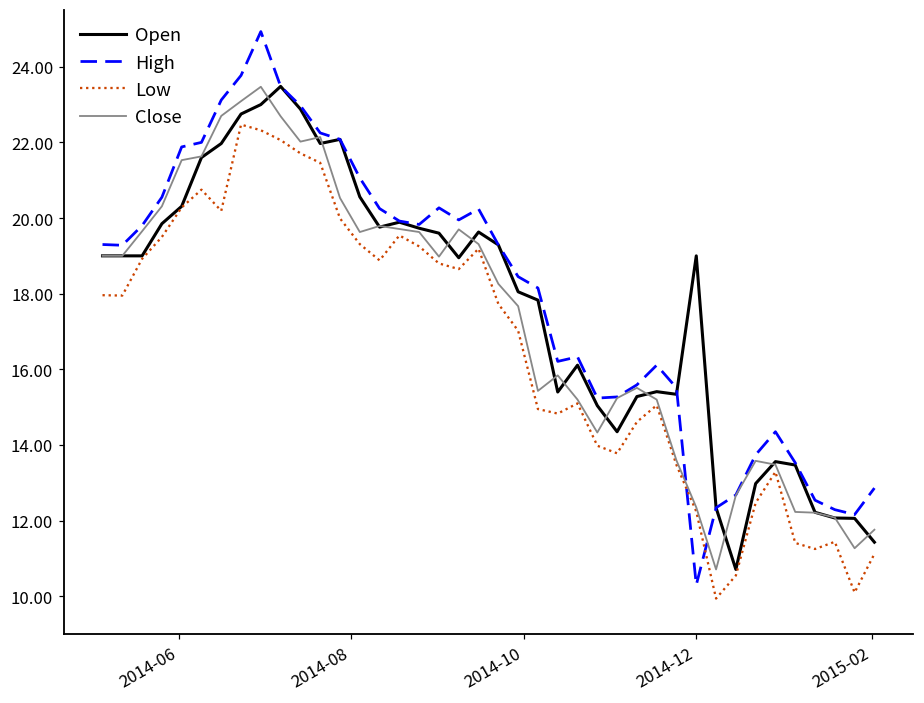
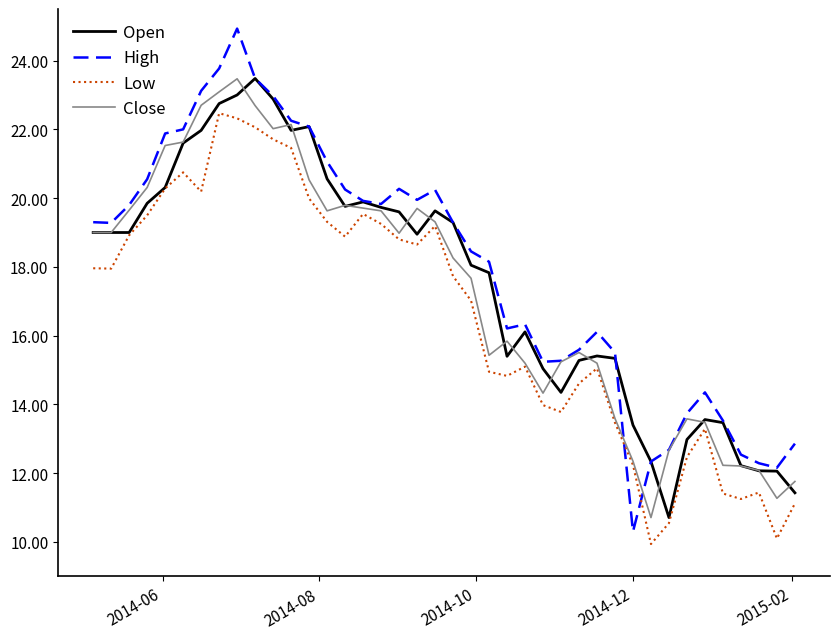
  {
    "Open": {
-     "2014-12": 19.0
+     "2014-12": 13.4
    },
    "High": {
      "2014-12": 10.3
    },
    "Low": {
      "2014-12": 12.2
    },
    "Close": {
      "2014-12": 12.4
    }
  }
